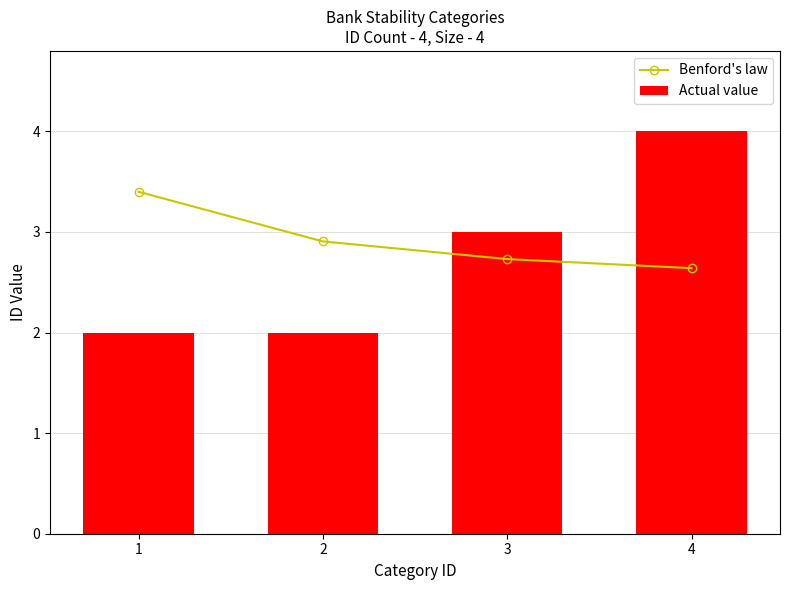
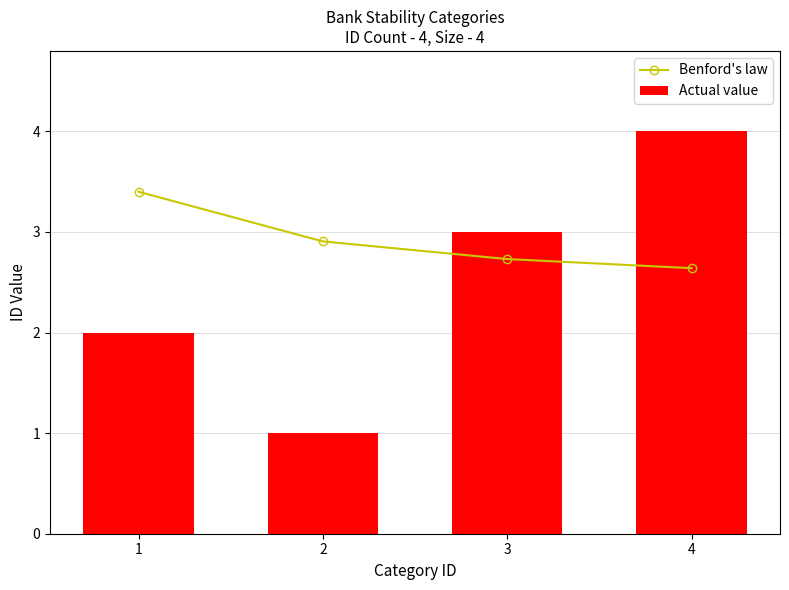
  {
    "Benford's law": {
      "1": 3.40,
      "2": 2.91,
      "3": 2.73,
      "4": 2.64
    },
    "Actual value": {
      "1": 2,
-     "2": 2,
+     "2": 1,
      "3": 3,
      "4": 4
    }
  }
